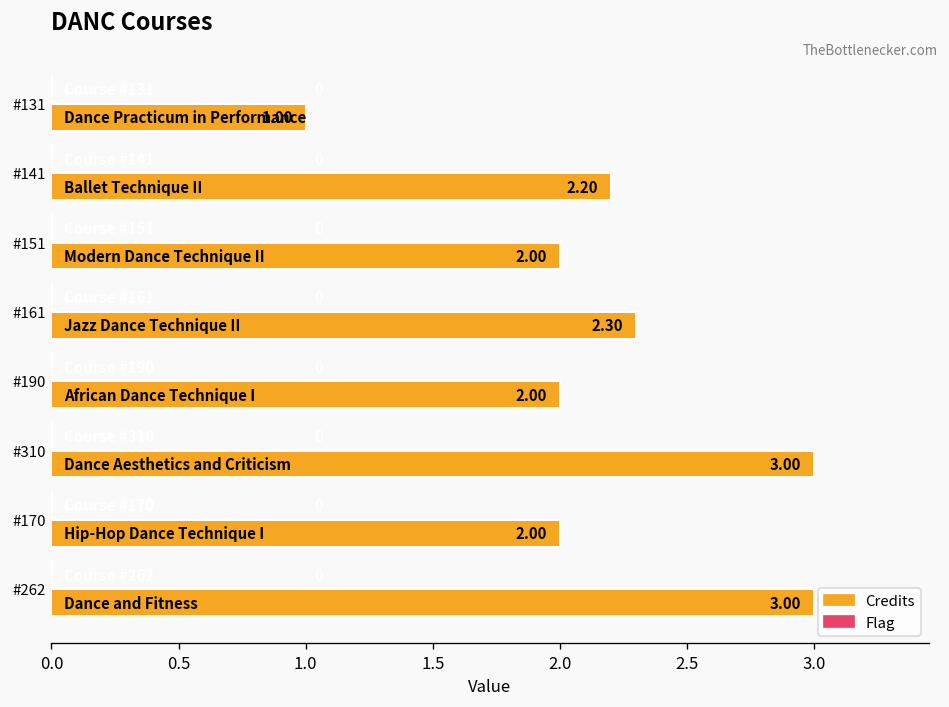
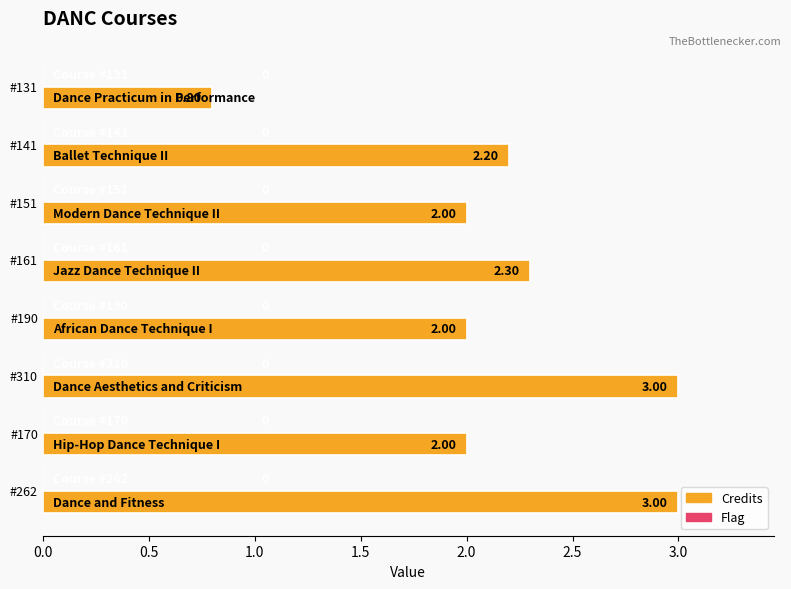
  {
    "Credits": {
-     "#131": 1.00,
+     "#131": 0.80,
      "#141": 2.20,
      "#151": 2.00,
      "#161": 2.30,
      "#190": 2.00,
      "#310": 3.00,
      "#170": 2.00,
      "#262": 3.00
    }
  }
